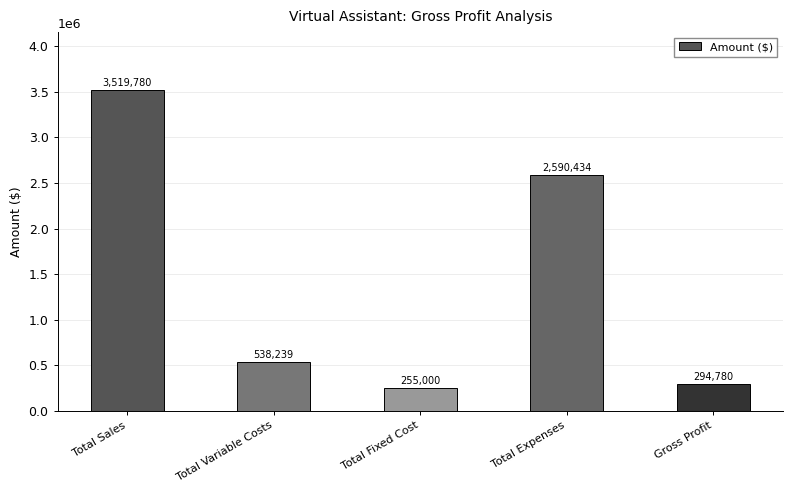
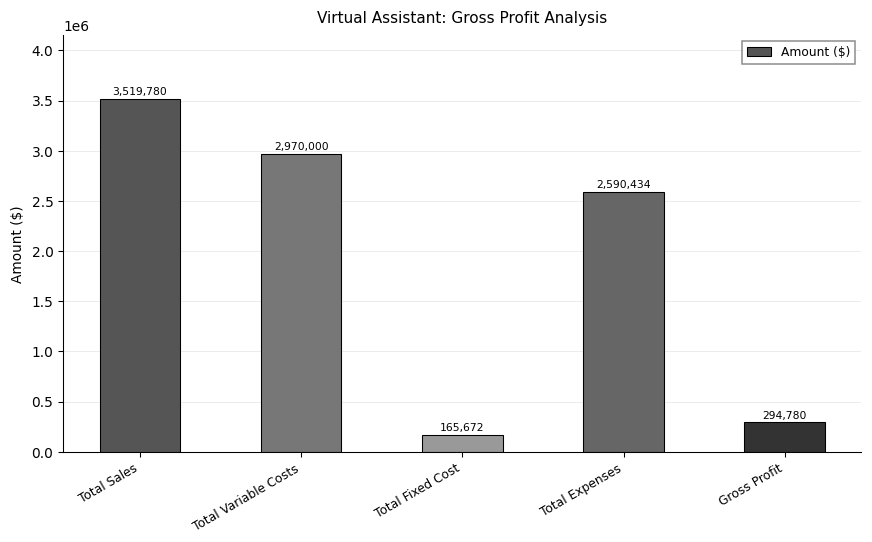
  {
    "Total Sales": "3,519,780",
-   "Total Variable Costs": "538,239",
-   "Total Fixed Cost": "255,000",
+   "Total Variable Costs": "2,970,000",
+   "Total Fixed Cost": "165,672",
    "Total Expenses": "2,590,434",
    "Gross Profit": "294,780"
  }
